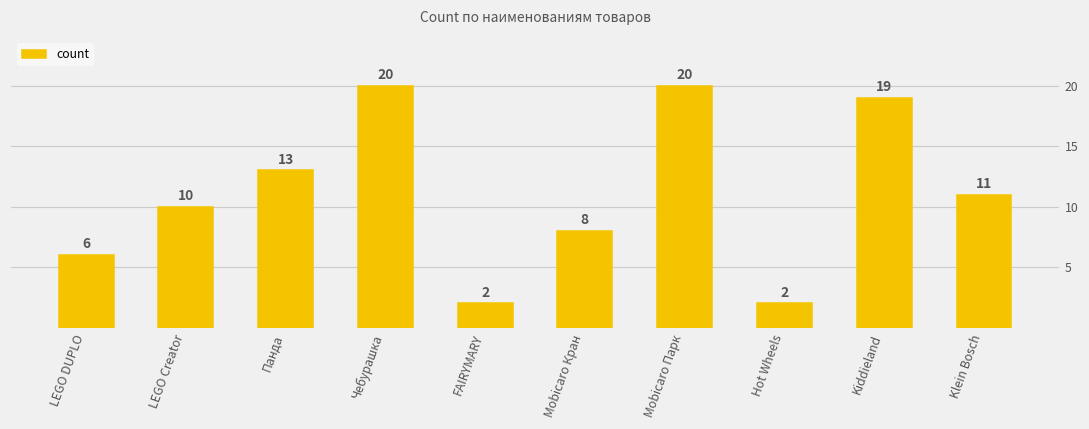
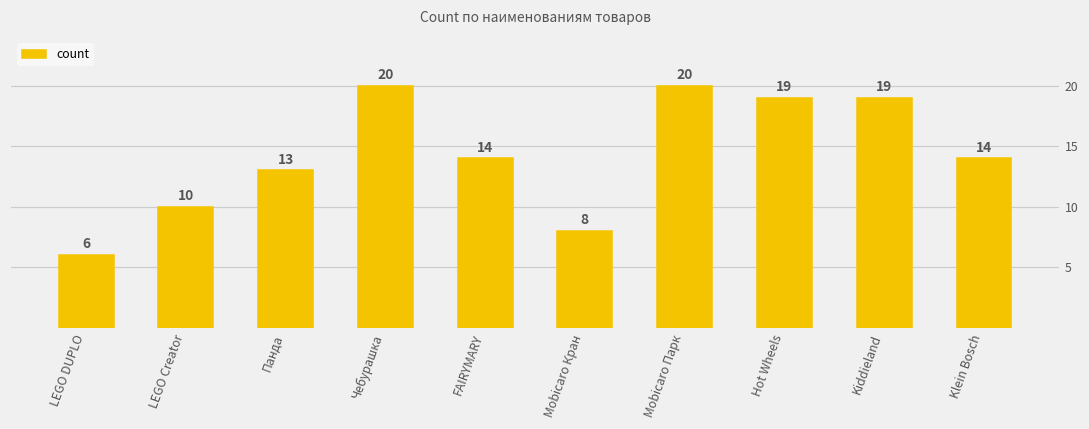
  {
    "LEGO DUPLO": 6,
    "LEGO Creator": 10,
    "Панда": 13,
    "Чебурашка": 20,
-   "FAIRYMARY": 2,
+   "FAIRYMARY": 14,
    "Mobicaro Кран": 8,
    "Mobicaro Парк": 20,
-   "Hot Wheels": 2,
+   "Hot Wheels": 19,
    "Kiddieland": 19,
-   "Klein Bosch": 11
+   "Klein Bosch": 14
  }
